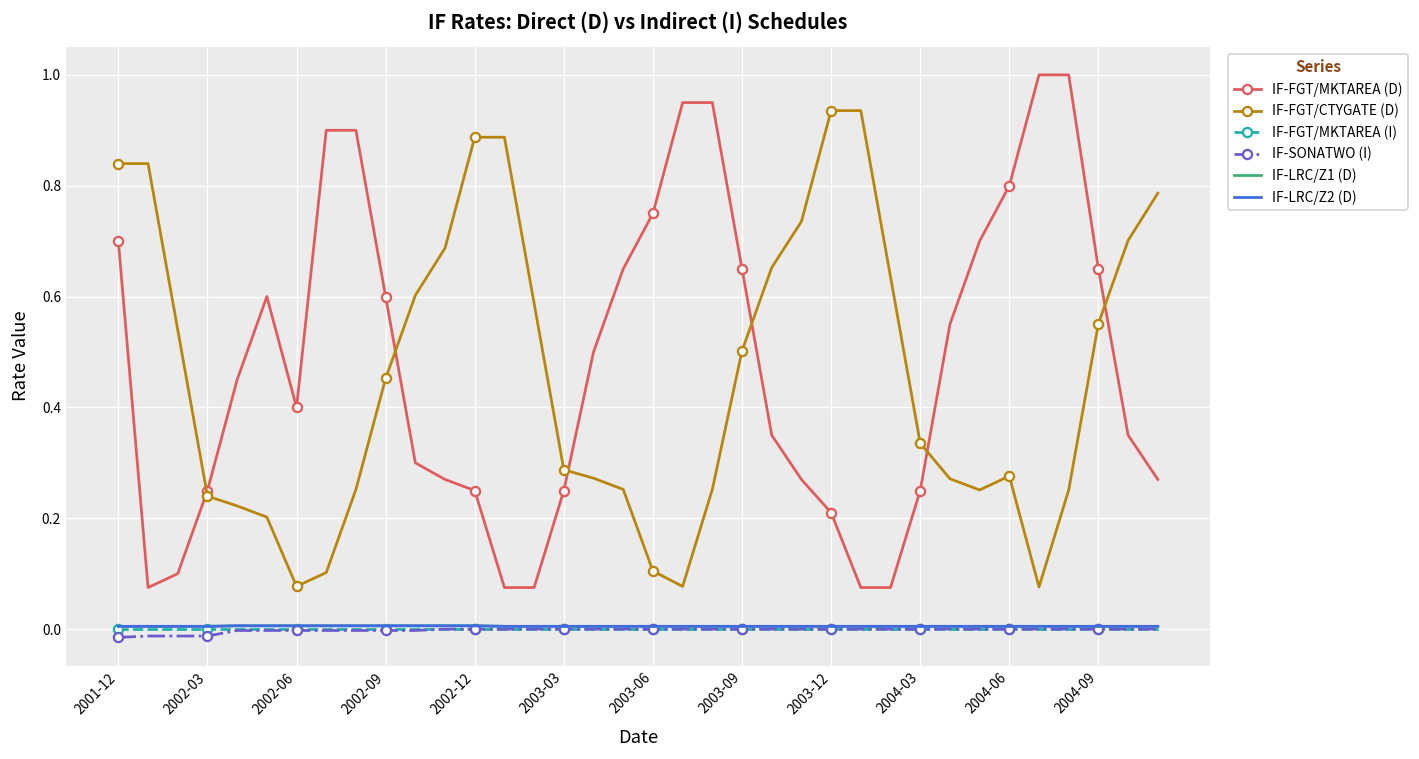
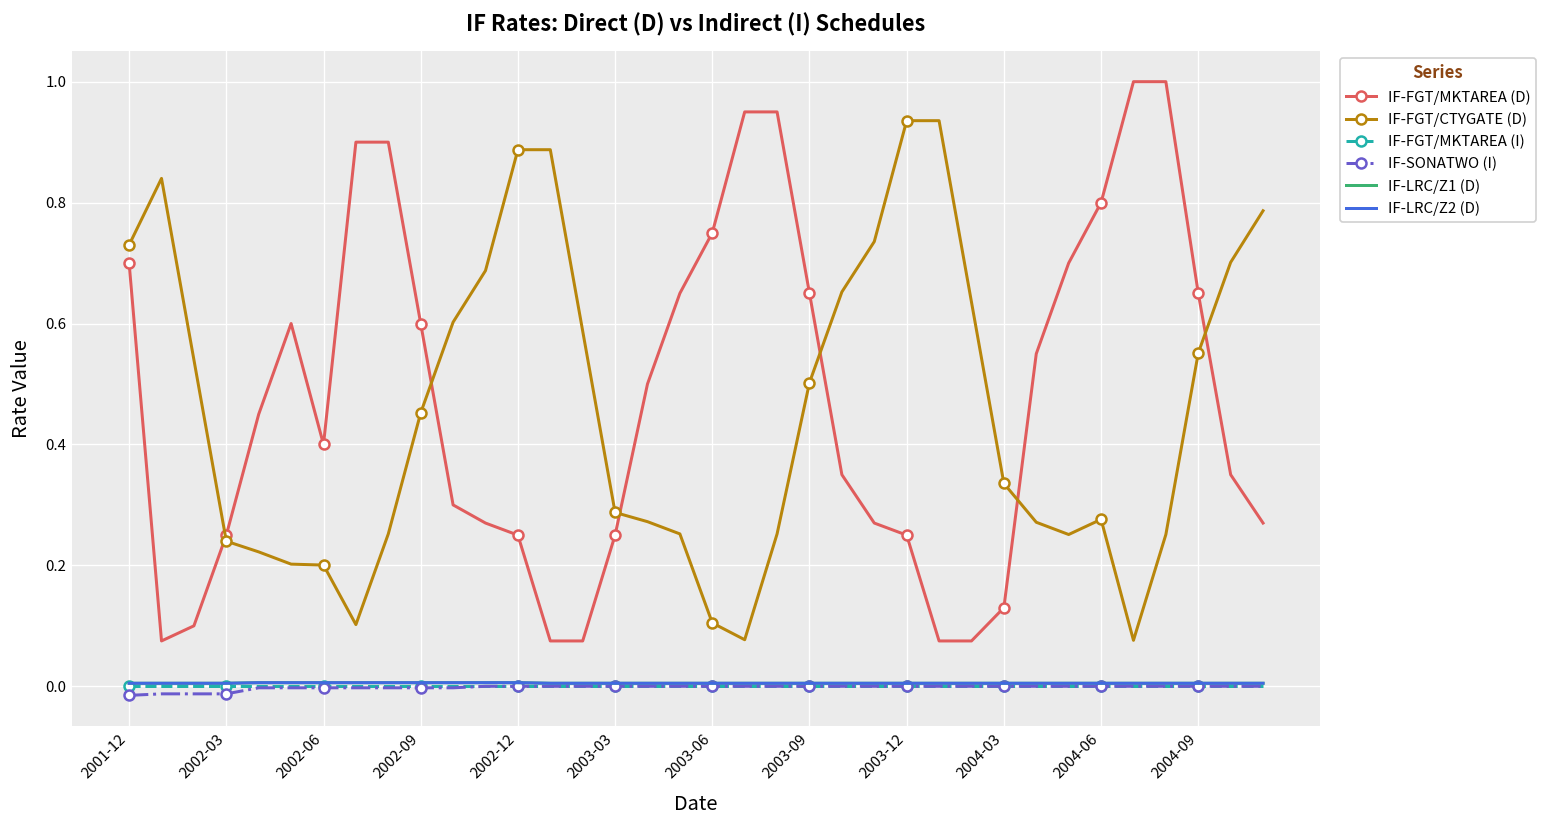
  {
    "IF-FGT/MKTAREA (D)": {
      "2001-12": 0.70,
      "2002-03": 0.25,
      "2002-06": 0.40,
      "2002-09": 0.60,
      "2002-12": 0.25,
      "2003-03": 0.25,
      "2003-06": 0.75,
      "2003-09": 0.65,
-     "2003-12": 0.21,
-     "2004-03": 0.25,
+     "2003-12": 0.25,
+     "2004-03": 0.13,
      "2004-06": 0.80,
      "2004-09": 0.65
    },
    "IF-FGT/CTYGATE (D)": {
-     "2001-12": 0.84,
+     "2001-12": 0.73,
      "2002-03": 0.24,
-     "2002-06": 0.08,
+     "2002-06": 0.20,
      "2002-09": 0.45,
      "2002-12": 0.89,
      "2003-03": 0.29,
      "2003-06": 0.10,
      "2003-09": 0.50,
      "2003-12": 0.94,
      "2004-03": 0.34,
      "2004-06": 0.28,
      "2004-09": 0.55
    }
  }
